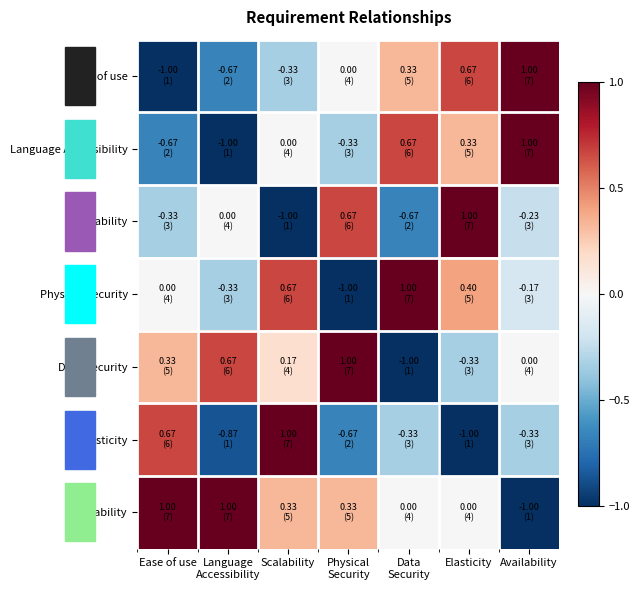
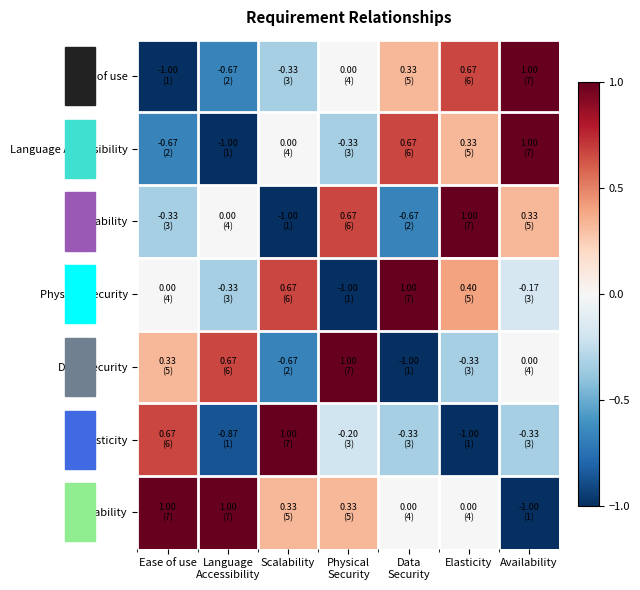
  {
    "Scalability": {
-     "Availability": "-0.23 (3)"
+     "Availability": "0.33 (5)"
    },
    "Data Security": {
-     "Scalability": "0.17 (4)"
+     "Scalability": "-0.67 (2)"
    },
    "Elasticity": {
-     "Physical Security": "-0.67 (2)"
+     "Physical Security": "-0.20 (3)"
    }
  }
